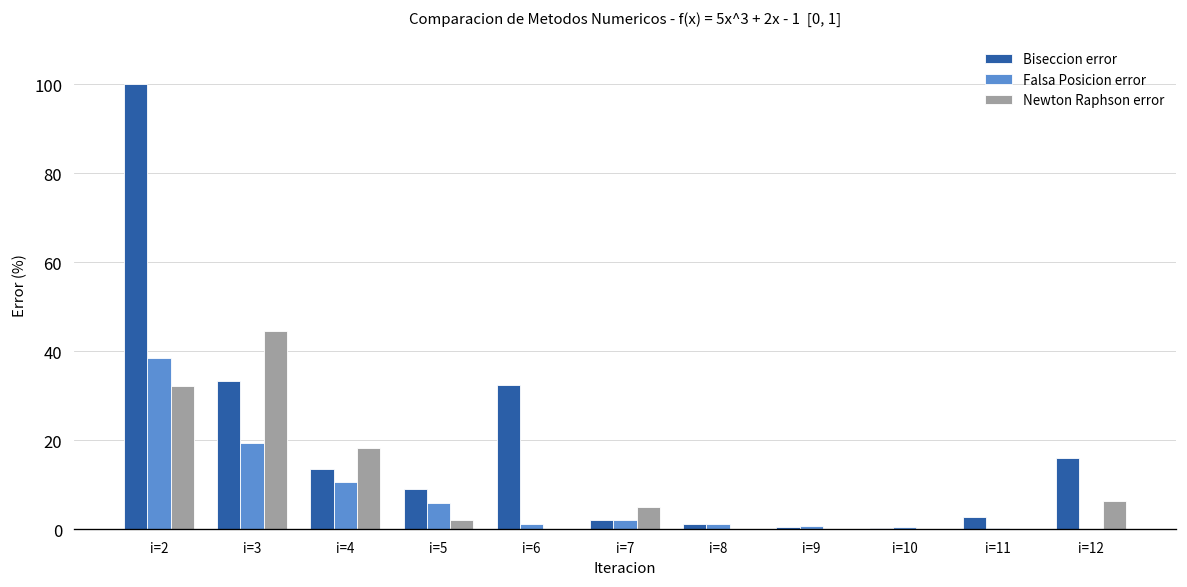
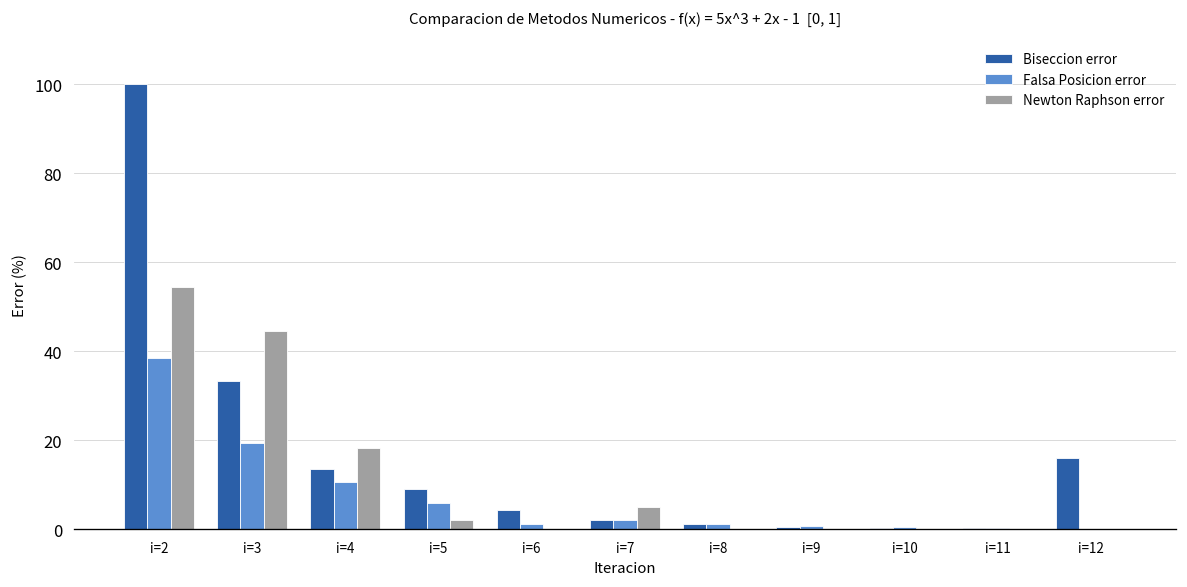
  {
    "Biseccion error": {
      "i=2": 100,
      "i=3": 33,
      "i=4": 14,
      "i=5": 9,
-     "i=6": 32,
+     "i=6": 4,
      "i=7": 2,
      "i=8": 1,
-     "i=11": 3,
+     "i=11": 0,
      "i=12": 16
    },
    "Falsa Posicion error": {
      "i=2": 39,
      "i=3": 19,
      "i=4": 11,
      "i=5": 6,
      "i=6": 1,
      "i=7": 2,
      "i=8": 1
    },
    "Newton Raphson error": {
-     "i=2": 32,
+     "i=2": 55,
      "i=3": 44,
      "i=4": 18,
      "i=5": 2,
      "i=7": 5,
      "i=8": 0,
      "i=9": 0,
      "i=10": 0,
      "i=11": 0,
-     "i=12": 6
+     "i=12": 0
    }
  }
